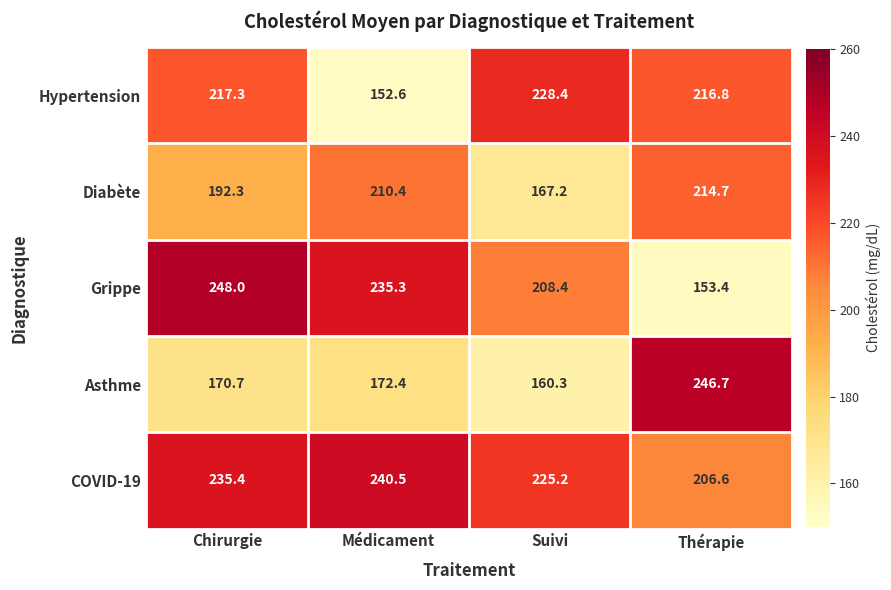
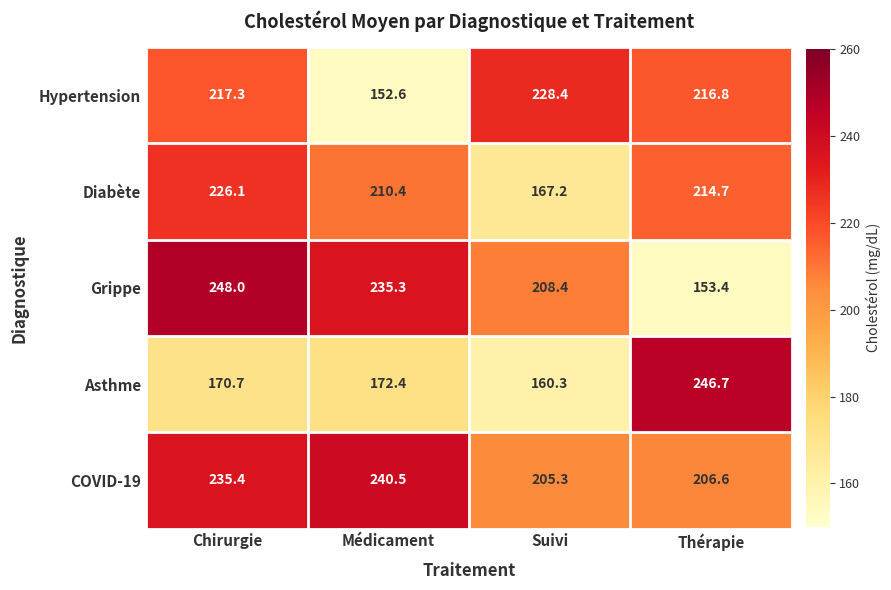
  {
    "Hypertension": {
      "Chirurgie": 217.3,
      "Médicament": 152.6,
      "Suivi": 228.4,
      "Thérapie": 216.8
    },
    "Diabète": {
-     "Chirurgie": 192.3,
+     "Chirurgie": 226.1,
      "Médicament": 210.4,
      "Suivi": 167.2,
      "Thérapie": 214.7
    },
    "Grippe": {
      "Chirurgie": 248.0,
      "Médicament": 235.3,
      "Suivi": 208.4,
      "Thérapie": 153.4
    },
    "Asthme": {
      "Chirurgie": 170.7,
      "Médicament": 172.4,
      "Suivi": 160.3,
      "Thérapie": 246.7
    },
    "COVID-19": {
      "Chirurgie": 235.4,
      "Médicament": 240.5,
-     "Suivi": 225.2,
+     "Suivi": 205.3,
      "Thérapie": 206.6
    }
  }
